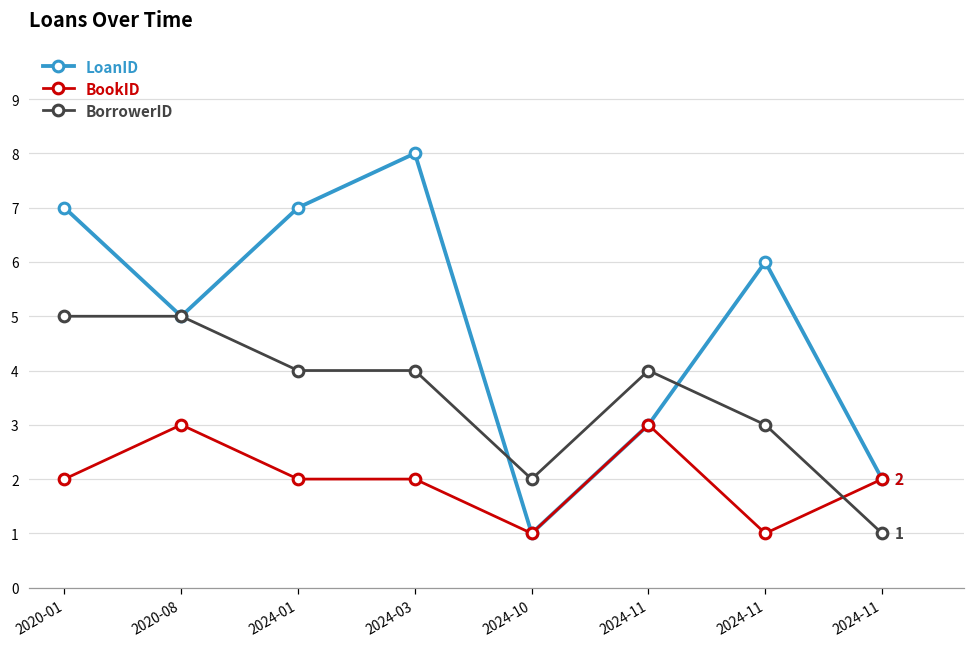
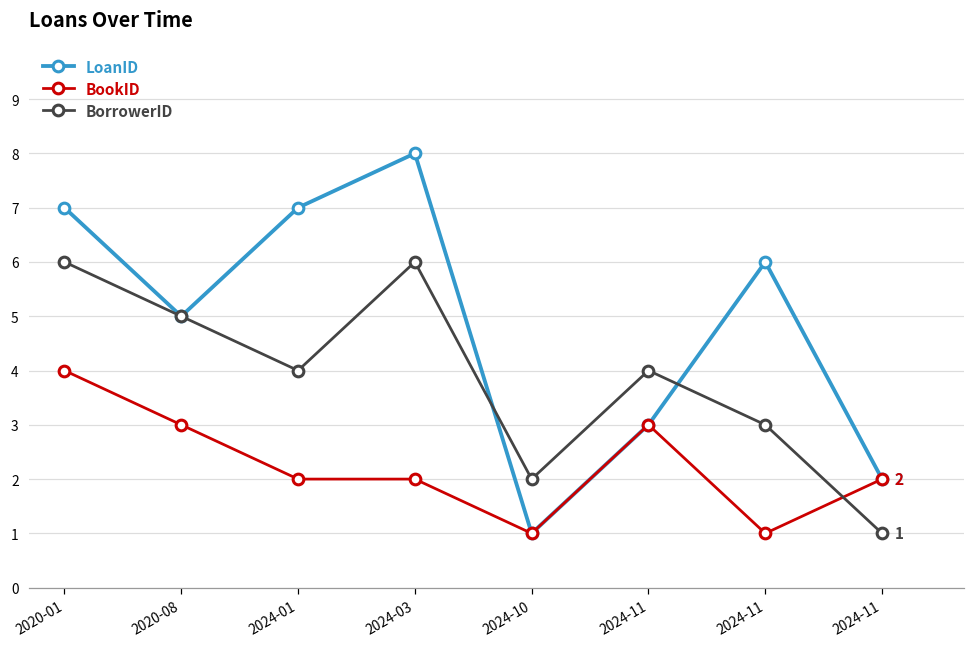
  {
    "LoanID": {
      "2020-01": 7,
      "2024-01": 7,
      "2024-03": 8
    },
    "BookID": {
-     "2020-01": 2,
+     "2020-01": 4,
      "2020-08": 3,
      "2024-01": 2,
      "2024-03": 2
    },
    "BorrowerID": {
-     "2020-01": 5,
+     "2020-01": 6,
      "2024-01": 4,
-     "2024-03": 4,
+     "2024-03": 6,
      "2024-10": 2
    }
  }
